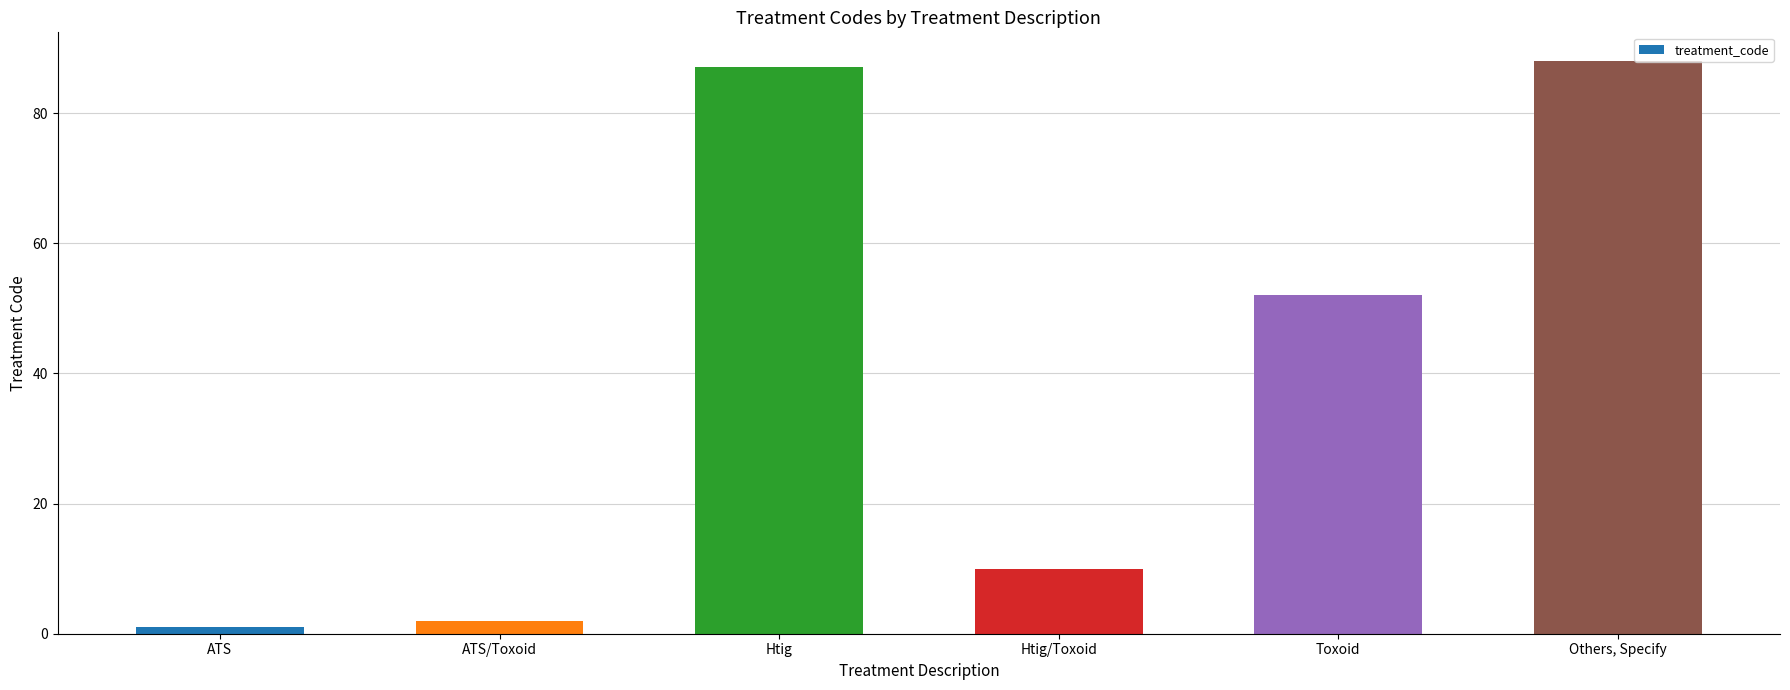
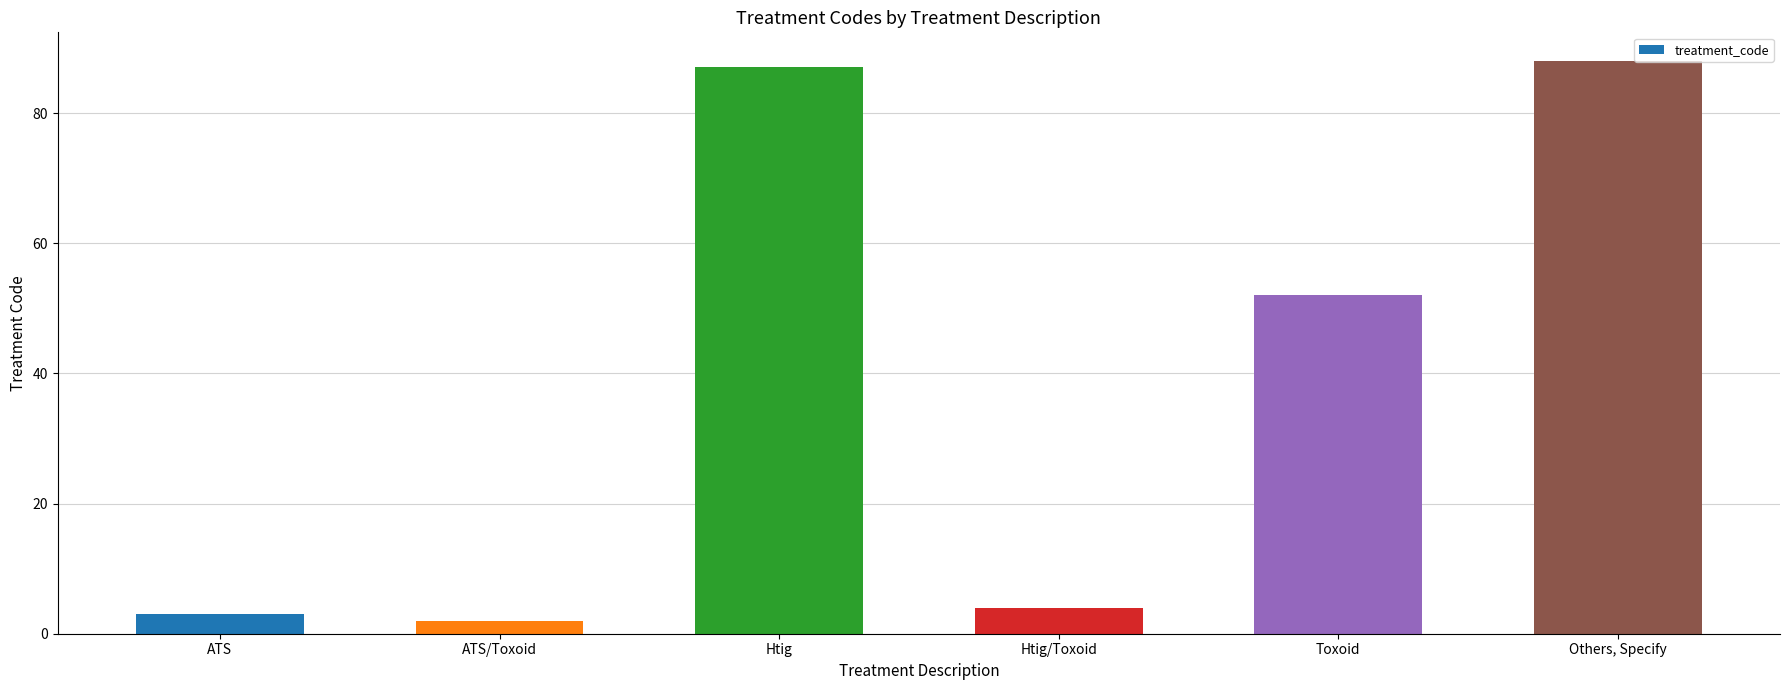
  {
-   "ATS": 1,
+   "ATS": 3,
    "ATS/Toxoid": 2,
    "Htig": 87,
-   "Htig/Toxoid": 10,
+   "Htig/Toxoid": 4,
    "Toxoid": 52,
    "Others, Specify": 88
  }
